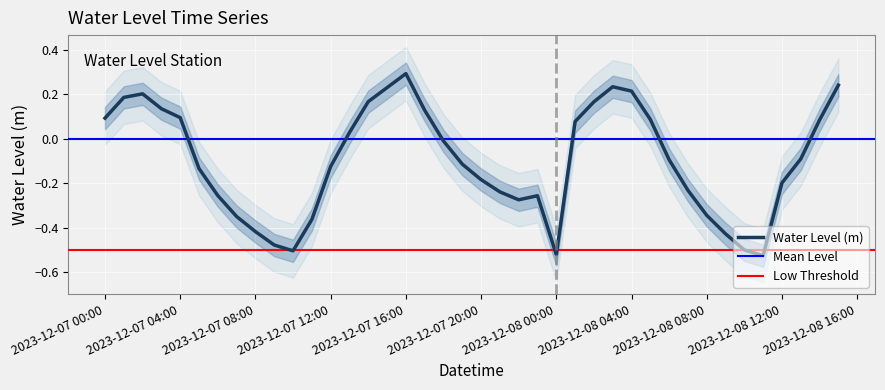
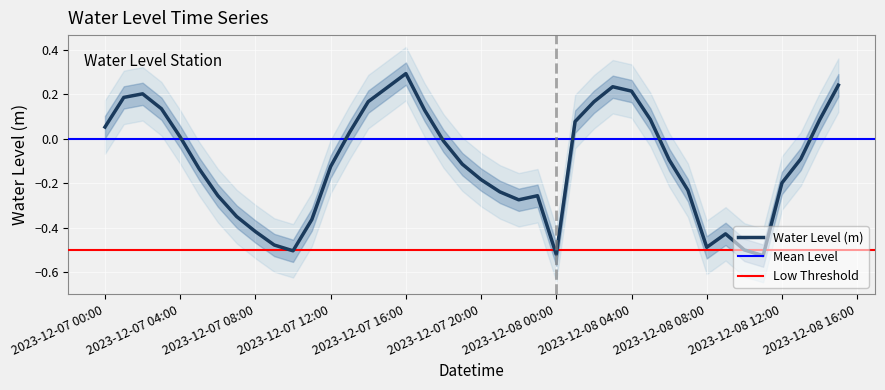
  {
    "Water Level (m)": {
-     "2023-12-07 00:00": 0.09,
-     "2023-12-07 04:00": 0.09,
+     "2023-12-07 00:00": 0.05,
+     "2023-12-07 04:00": 0.01,
      "2023-12-07 08:00": -0.42,
      "2023-12-07 12:00": -0.13,
      "2023-12-07 16:00": 0.29,
      "2023-12-07 20:00": -0.18,
      "2023-12-08 00:00": -0.52,
      "2023-12-08 04:00": 0.21,
-     "2023-12-08 08:00": -0.34,
+     "2023-12-08 08:00": -0.49,
      "2023-12-08 12:00": -0.20
    }
  }
